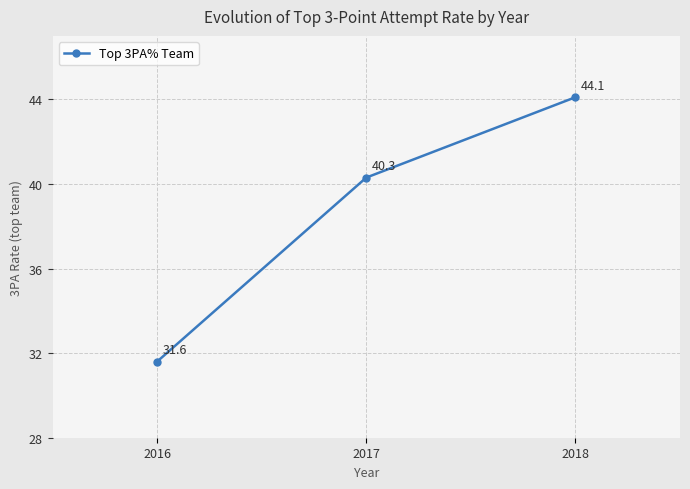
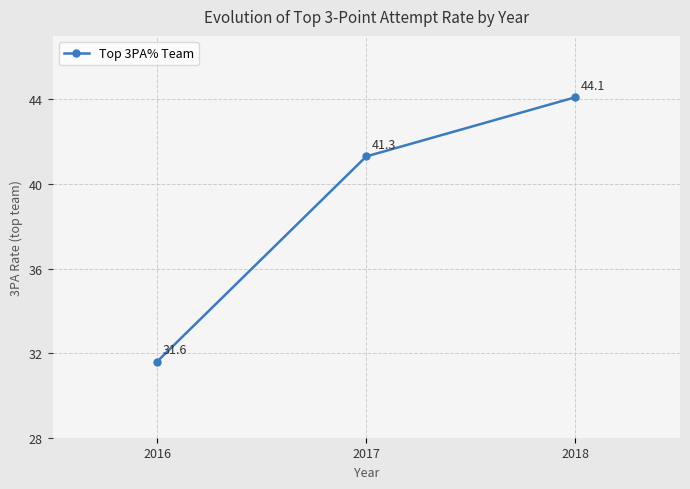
  {
    "2016": 31.6,
-   "2017": 40.3,
+   "2017": 41.3,
    "2018": 44.1
  }
